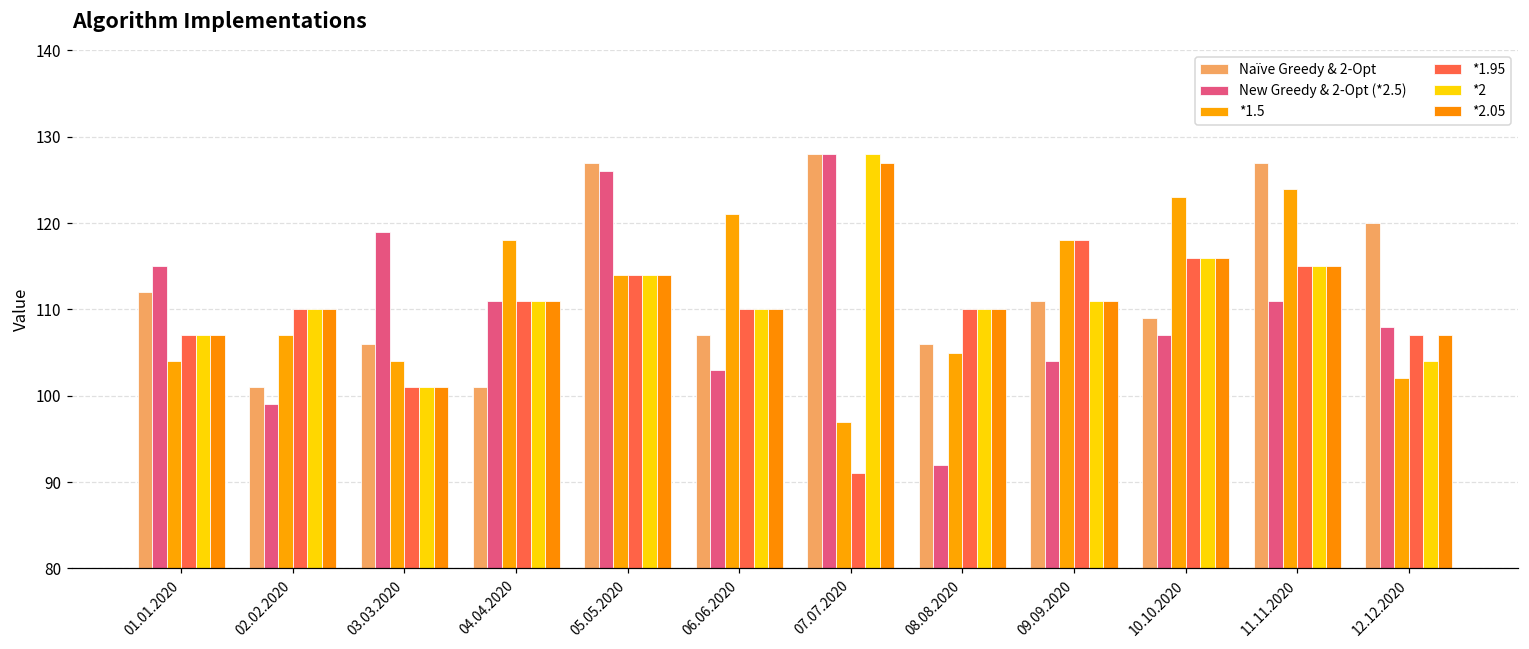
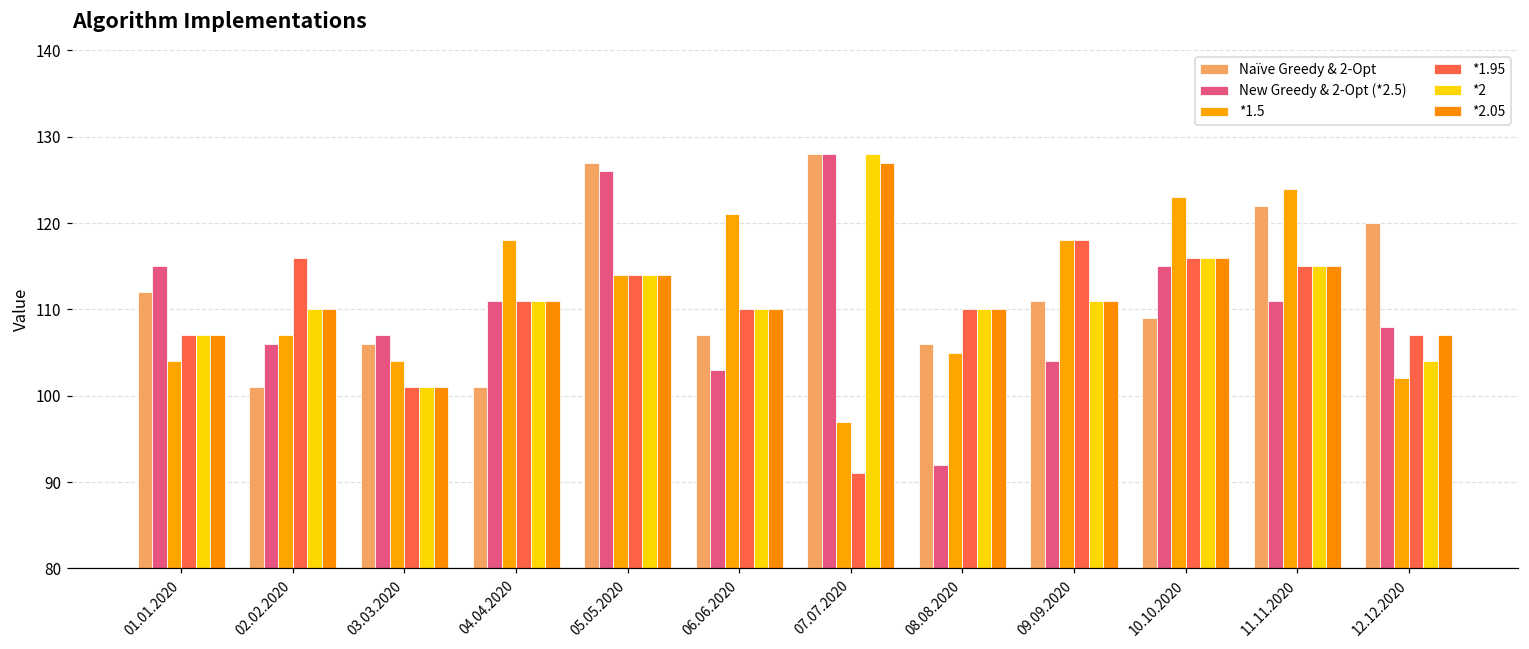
  {
    "Naïve Greedy & 2-Opt": {
      "01.01.2020": 112,
      "02.02.2020": 101,
      "03.03.2020": 106,
      "04.04.2020": 101,
      "05.05.2020": 127,
      "06.06.2020": 107,
      "07.07.2020": 128,
      "08.08.2020": 106,
      "09.09.2020": 111,
      "10.10.2020": 109,
-     "11.11.2020": 127,
+     "11.11.2020": 122,
      "12.12.2020": 120
    },
    "New Greedy & 2-Opt (*2.5)": {
      "01.01.2020": 115,
-     "02.02.2020": 99,
-     "03.03.2020": 119,
+     "02.02.2020": 106,
+     "03.03.2020": 107,
      "04.04.2020": 111,
      "05.05.2020": 126,
      "06.06.2020": 103,
      "07.07.2020": 128,
      "08.08.2020": 92,
      "09.09.2020": 104,
-     "10.10.2020": 107,
+     "10.10.2020": 115,
      "11.11.2020": 111,
      "12.12.2020": 108
    },
    "*1.95": {
      "01.01.2020": 107,
-     "02.02.2020": 110,
+     "02.02.2020": 116,
      "03.03.2020": 101,
      "04.04.2020": 111,
      "05.05.2020": 114,
      "06.06.2020": 110,
      "07.07.2020": 91,
      "08.08.2020": 110,
      "09.09.2020": 118,
      "10.10.2020": 116,
      "11.11.2020": 115,
      "12.12.2020": 107
    }
  }
